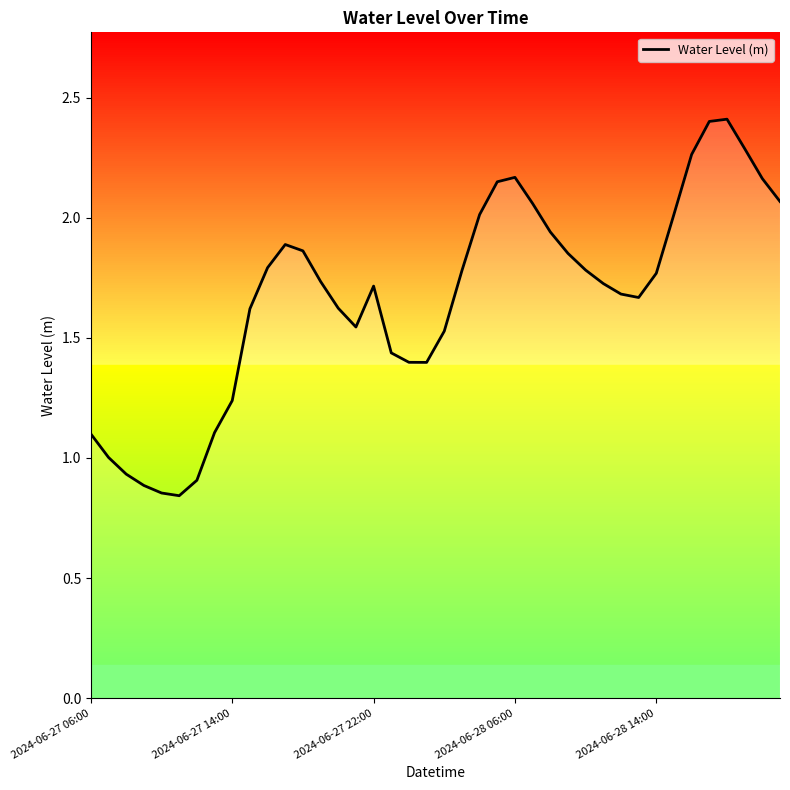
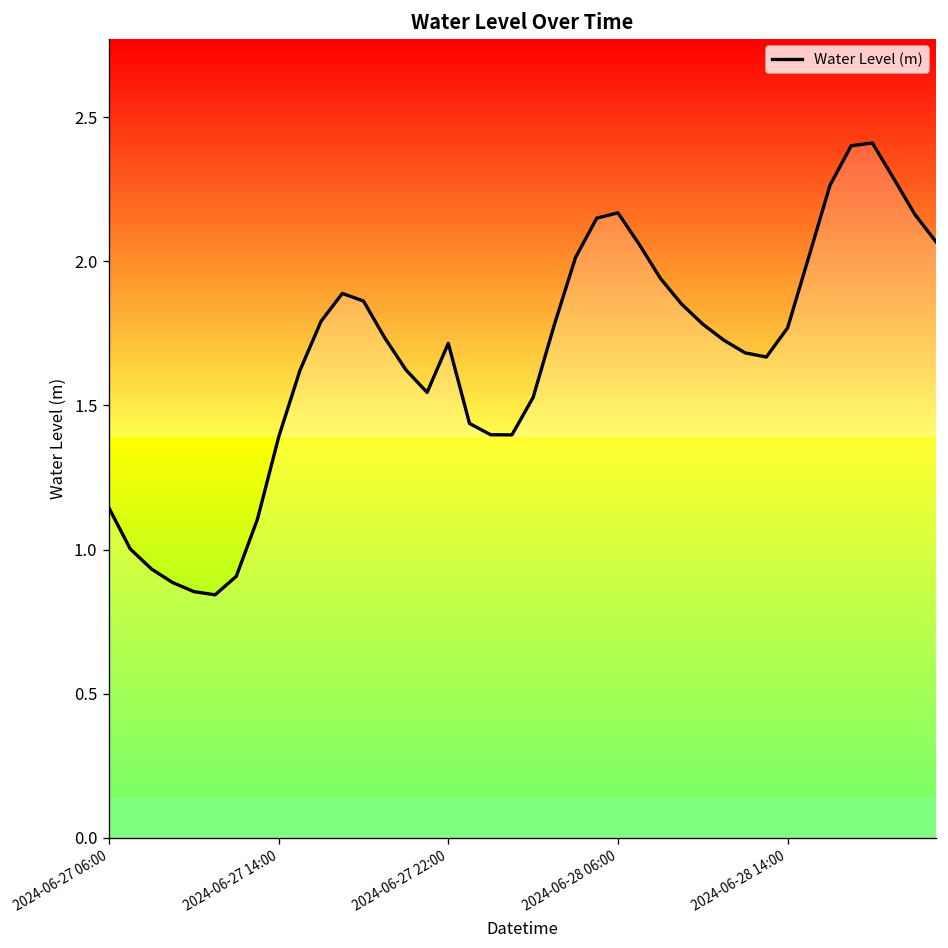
  {
-   "2024-06-27 06:00": 1.10,
-   "2024-06-27 14:00": 1.24,
+   "2024-06-27 06:00": 1.14,
+   "2024-06-27 14:00": 1.39,
    "2024-06-27 22:00": 1.72,
    "2024-06-28 06:00": 2.17,
    "2024-06-28 14:00": 1.77
  }
